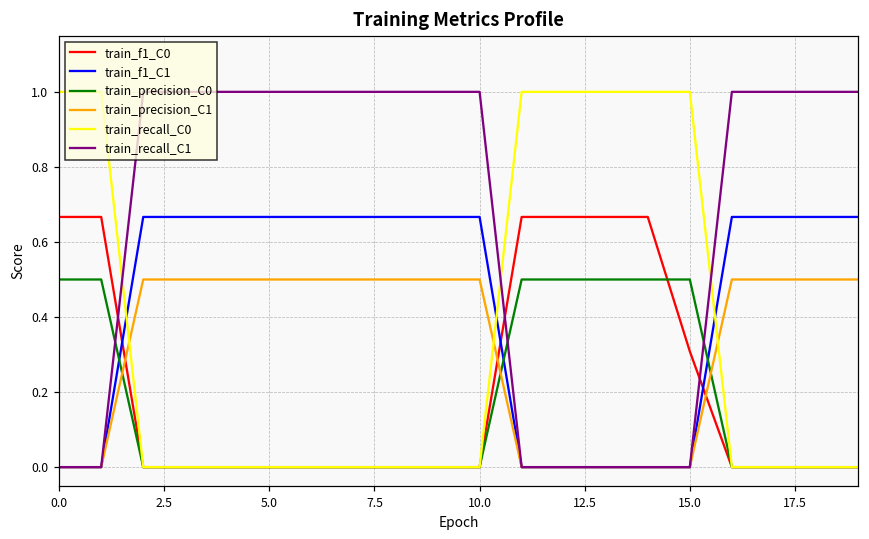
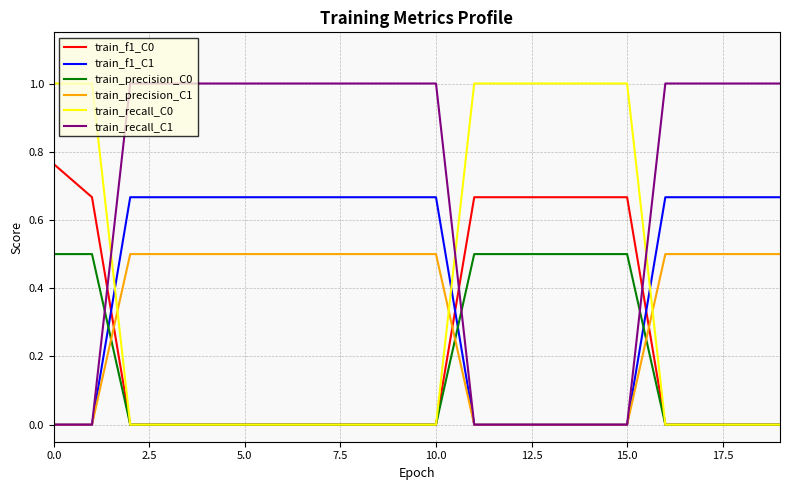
  {
    "train_f1_C0": {
-     "0.0": 0.67,
-     "15.0": 0.31
+     "0.0": 0.76,
+     "15.0": 0.67
    },
    "train_f1_C1": {
      "5.0": 0.67,
      "10.0": 0.67
    },
    "train_precision_C0": {
      "0.0": 0.50,
      "15.0": 0.50
    },
    "train_precision_C1": {
      "5.0": 0.50,
      "10.0": 0.50
    },
    "train_recall_C0": {
      "0.0": 1.00,
      "15.0": 1.00
    },
    "train_recall_C1": {
      "5.0": 1.00,
      "10.0": 1.00
    }
  }
